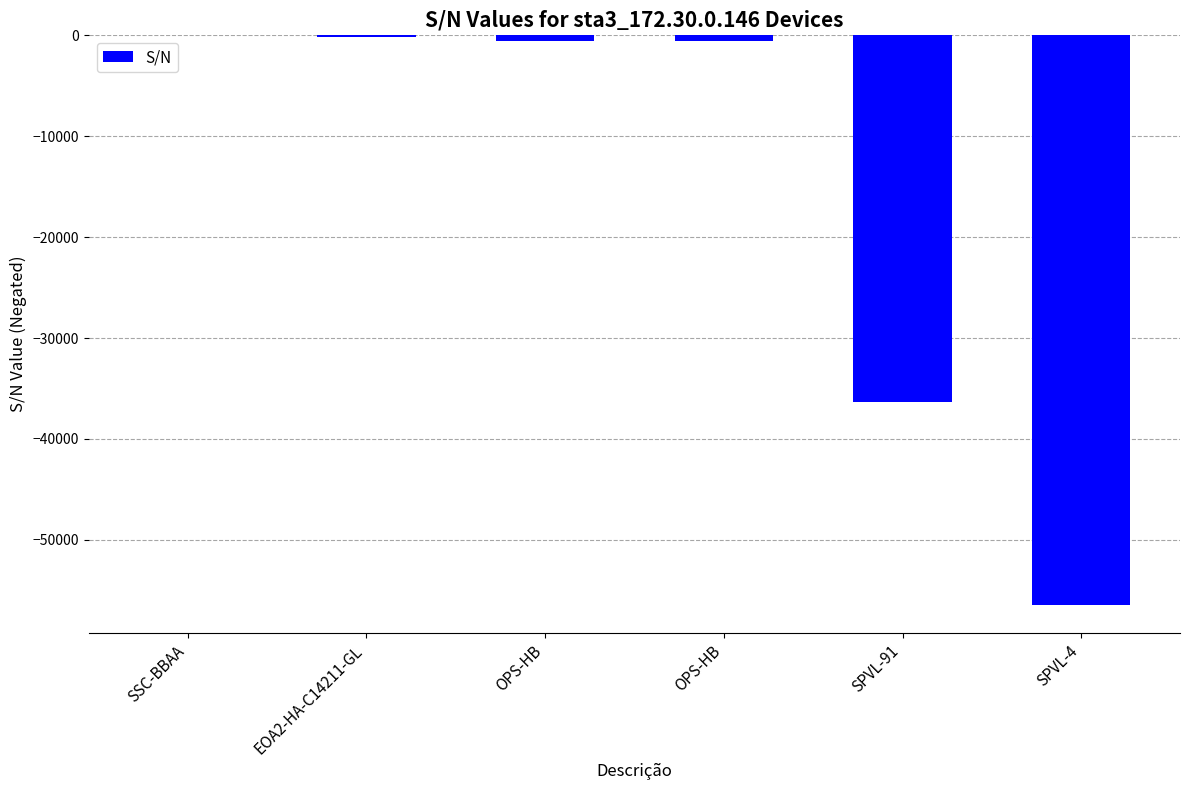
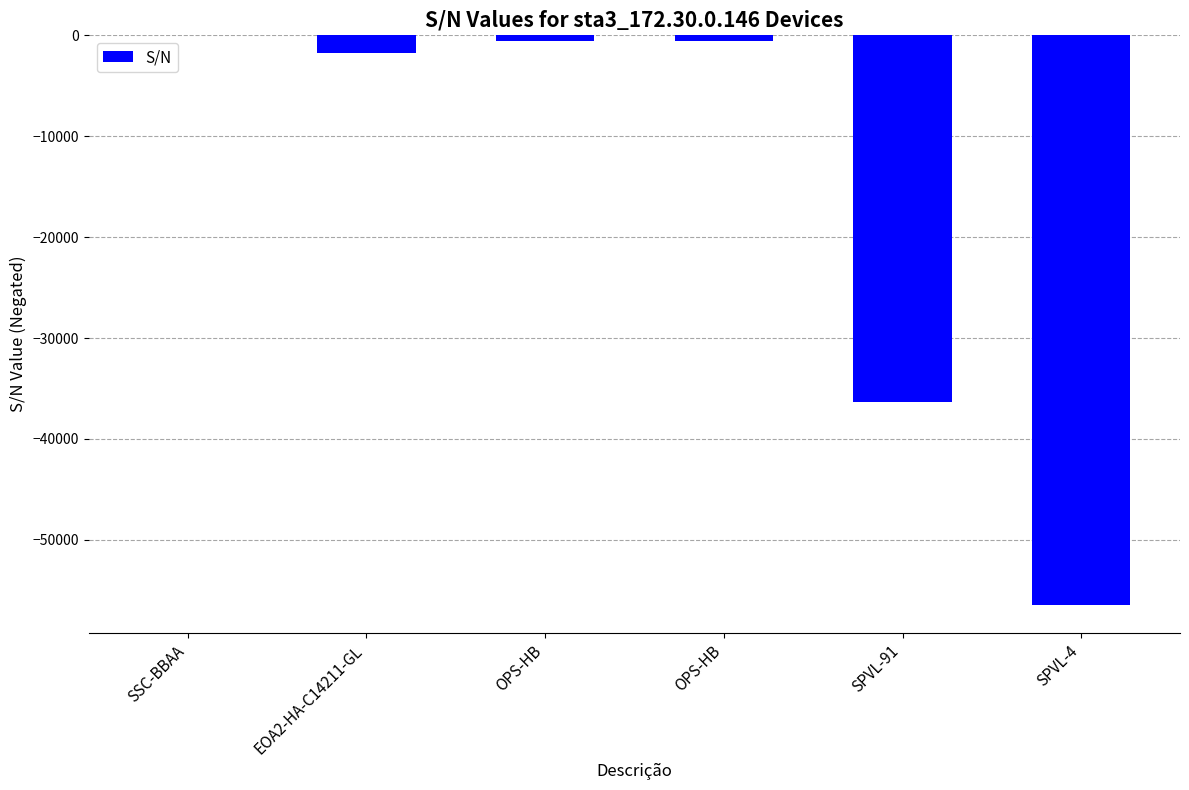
  {
-   "EOA2-HA-C14211-GL": -100,
+   "EOA2-HA-C14211-GL": -1800,
    "SPVL-91": -36400,
    "SPVL-4": -56400
  }
